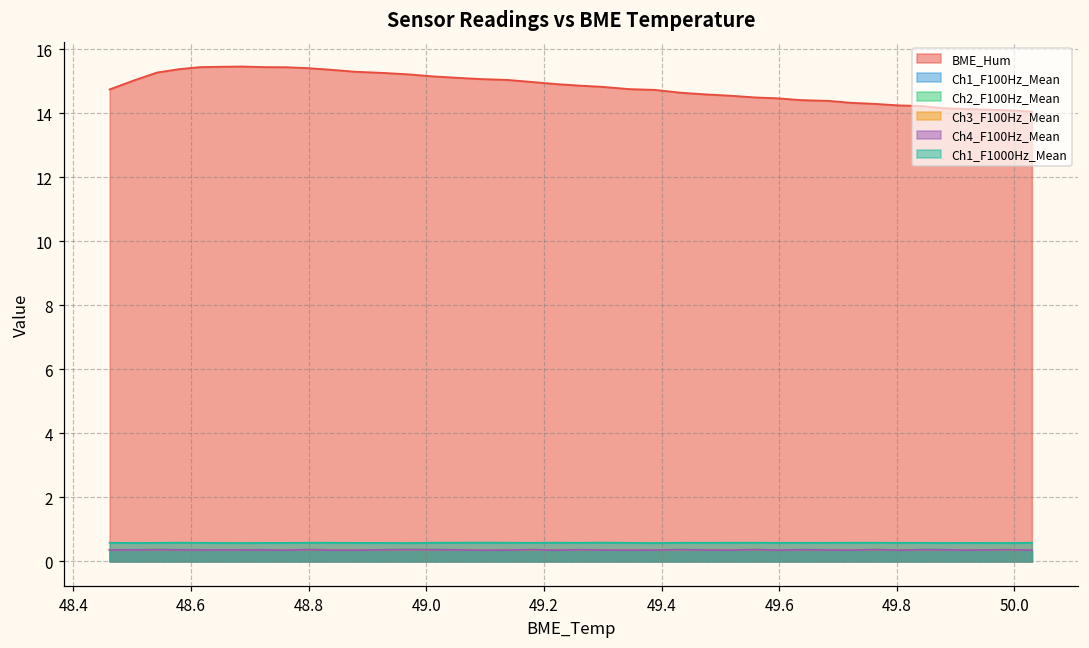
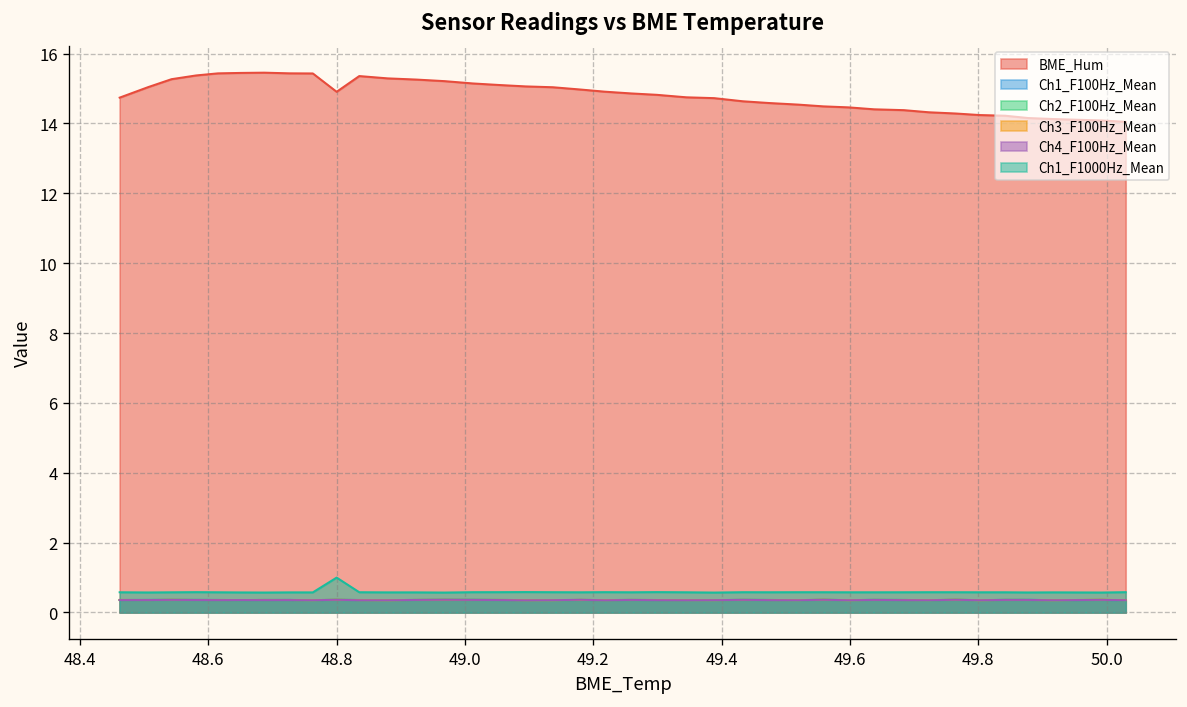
  {
    "BME_Hum": {
-     "48.8": 15.4
+     "48.8": 14.9
    },
    "Ch4_F100Hz_Mean": {
      "48.8": 0.4
    },
    "Ch1_F1000Hz_Mean": {
-     "48.8": 0.6
+     "48.8": 1.0
    }
  }
